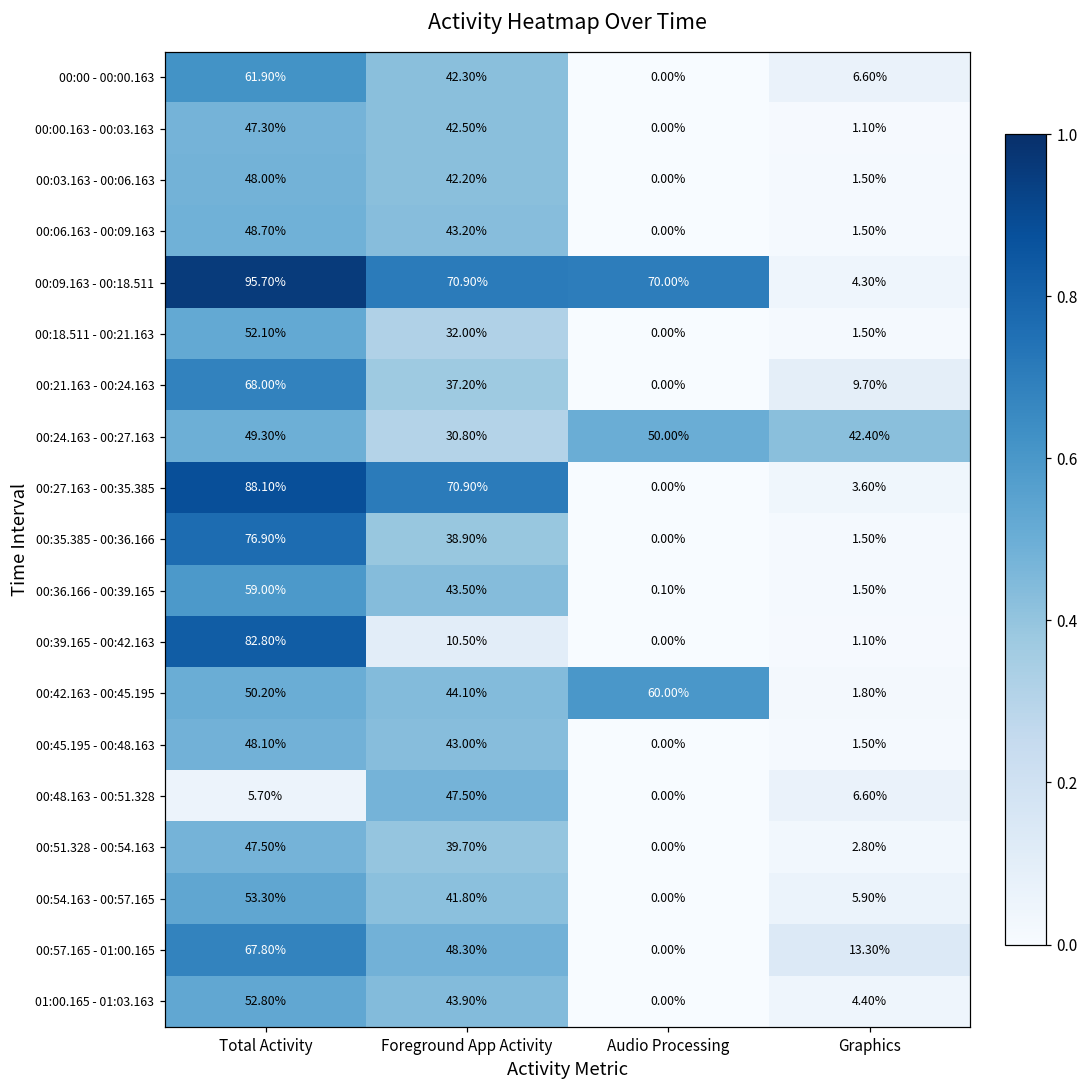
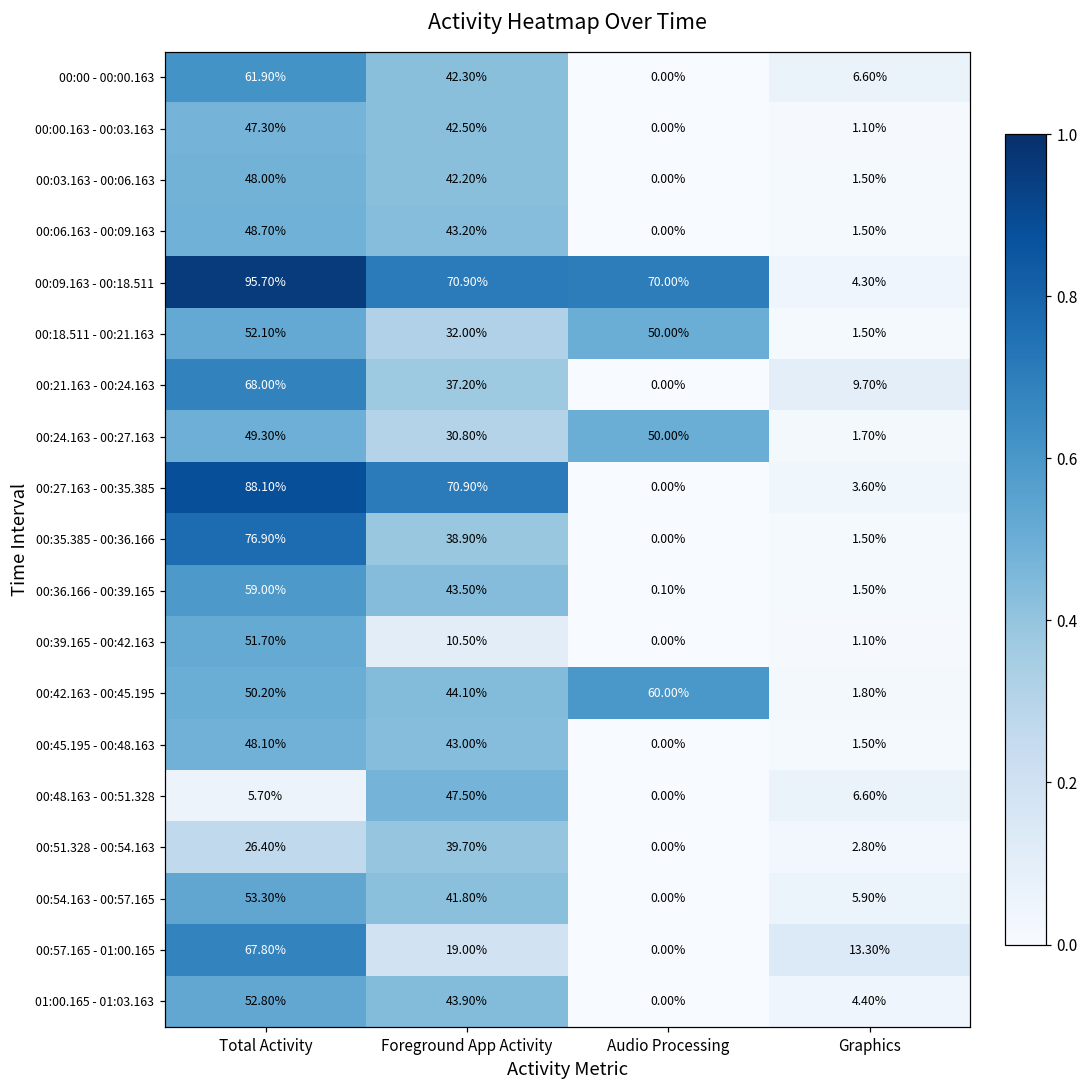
  {
    "00:00 - 00:00.163": {
      "Total Activity": "61.90%",
      "Foreground App Activity": "42.30%",
      "Audio Processing": "0.00%",
      "Graphics": "6.60%"
    },
    "00:00.163 - 00:03.163": {
      "Total Activity": "47.30%",
      "Foreground App Activity": "42.50%",
      "Audio Processing": "0.00%",
      "Graphics": "1.10%"
    },
    "00:03.163 - 00:06.163": {
      "Total Activity": "48.00%",
      "Foreground App Activity": "42.20%",
      "Audio Processing": "0.00%",
      "Graphics": "1.50%"
    },
    "00:06.163 - 00:09.163": {
      "Total Activity": "48.70%",
      "Foreground App Activity": "43.20%",
      "Audio Processing": "0.00%",
      "Graphics": "1.50%"
    },
    "00:09.163 - 00:18.511": {
      "Total Activity": "95.70%",
      "Foreground App Activity": "70.90%",
      "Audio Processing": "70.00%",
      "Graphics": "4.30%"
    },
    "00:18.511 - 00:21.163": {
      "Total Activity": "52.10%",
      "Foreground App Activity": "32.00%",
-     "Audio Processing": "0.00%",
+     "Audio Processing": "50.00%",
      "Graphics": "1.50%"
    },
    "00:21.163 - 00:24.163": {
      "Total Activity": "68.00%",
      "Foreground App Activity": "37.20%",
      "Audio Processing": "0.00%",
      "Graphics": "9.70%"
    },
    "00:24.163 - 00:27.163": {
      "Total Activity": "49.30%",
      "Foreground App Activity": "30.80%",
      "Audio Processing": "50.00%",
-     "Graphics": "42.40%"
+     "Graphics": "1.70%"
    },
    "00:27.163 - 00:35.385": {
      "Total Activity": "88.10%",
      "Foreground App Activity": "70.90%",
      "Audio Processing": "0.00%",
      "Graphics": "3.60%"
    },
    "00:35.385 - 00:36.166": {
      "Total Activity": "76.90%",
      "Foreground App Activity": "38.90%",
      "Audio Processing": "0.00%",
      "Graphics": "1.50%"
    },
    "00:36.166 - 00:39.165": {
      "Total Activity": "59.00%",
      "Foreground App Activity": "43.50%",
      "Audio Processing": "0.10%",
      "Graphics": "1.50%"
    },
    "00:39.165 - 00:42.163": {
-     "Total Activity": "82.80%",
+     "Total Activity": "51.70%",
      "Foreground App Activity": "10.50%",
      "Audio Processing": "0.00%",
      "Graphics": "1.10%"
    },
    "00:42.163 - 00:45.195": {
      "Total Activity": "50.20%",
      "Foreground App Activity": "44.10%",
      "Audio Processing": "60.00%",
      "Graphics": "1.80%"
    },
    "00:45.195 - 00:48.163": {
      "Total Activity": "48.10%",
      "Foreground App Activity": "43.00%",
      "Audio Processing": "0.00%",
      "Graphics": "1.50%"
    },
    "00:48.163 - 00:51.328": {
      "Total Activity": "5.70%",
      "Foreground App Activity": "47.50%",
      "Audio Processing": "0.00%",
      "Graphics": "6.60%"
    },
    "00:51.328 - 00:54.163": {
-     "Total Activity": "47.50%",
+     "Total Activity": "26.40%",
      "Foreground App Activity": "39.70%",
      "Audio Processing": "0.00%",
      "Graphics": "2.80%"
    },
    "00:54.163 - 00:57.165": {
      "Total Activity": "53.30%",
      "Foreground App Activity": "41.80%",
      "Audio Processing": "0.00%",
      "Graphics": "5.90%"
    },
    "00:57.165 - 01:00.165": {
      "Total Activity": "67.80%",
-     "Foreground App Activity": "48.30%",
+     "Foreground App Activity": "19.00%",
      "Audio Processing": "0.00%",
      "Graphics": "13.30%"
    },
    "01:00.165 - 01:03.163": {
      "Total Activity": "52.80%",
      "Foreground App Activity": "43.90%",
      "Audio Processing": "0.00%",
      "Graphics": "4.40%"
    }
  }
